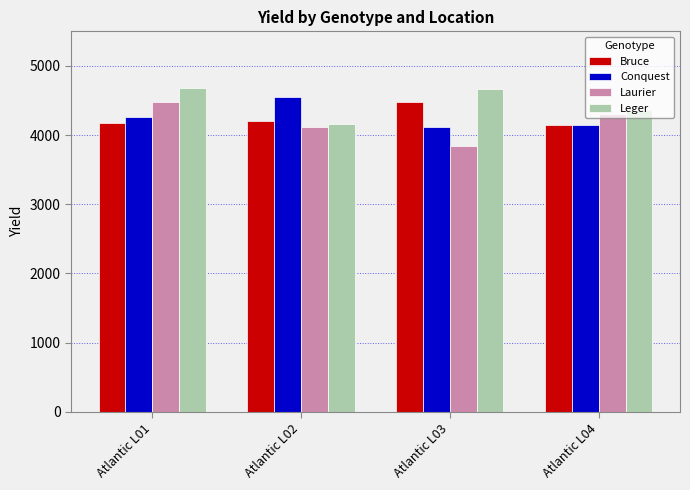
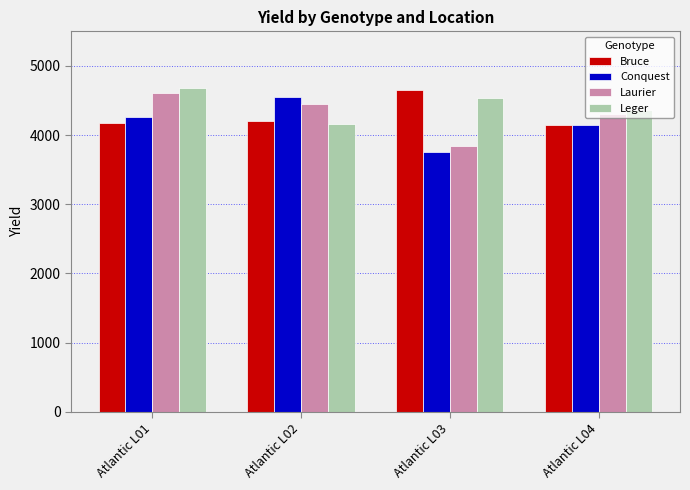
  {
    "Bruce": {
      "Atlantic L01": 4200,
      "Atlantic L02": 4200,
-     "Atlantic L03": 4500,
+     "Atlantic L03": 4700,
      "Atlantic L04": 4200
    },
    "Conquest": {
      "Atlantic L01": 4300,
      "Atlantic L02": 4600,
-     "Atlantic L03": 4100,
+     "Atlantic L03": 3800,
      "Atlantic L04": 4200
    },
    "Laurier": {
-     "Atlantic L01": 4500,
-     "Atlantic L02": 4100,
+     "Atlantic L01": 4600,
+     "Atlantic L02": 4500,
      "Atlantic L03": 3800
    },
    "Leger": {
      "Atlantic L01": 4700,
      "Atlantic L02": 4200,
-     "Atlantic L03": 4700
+     "Atlantic L03": 4500
    }
  }
